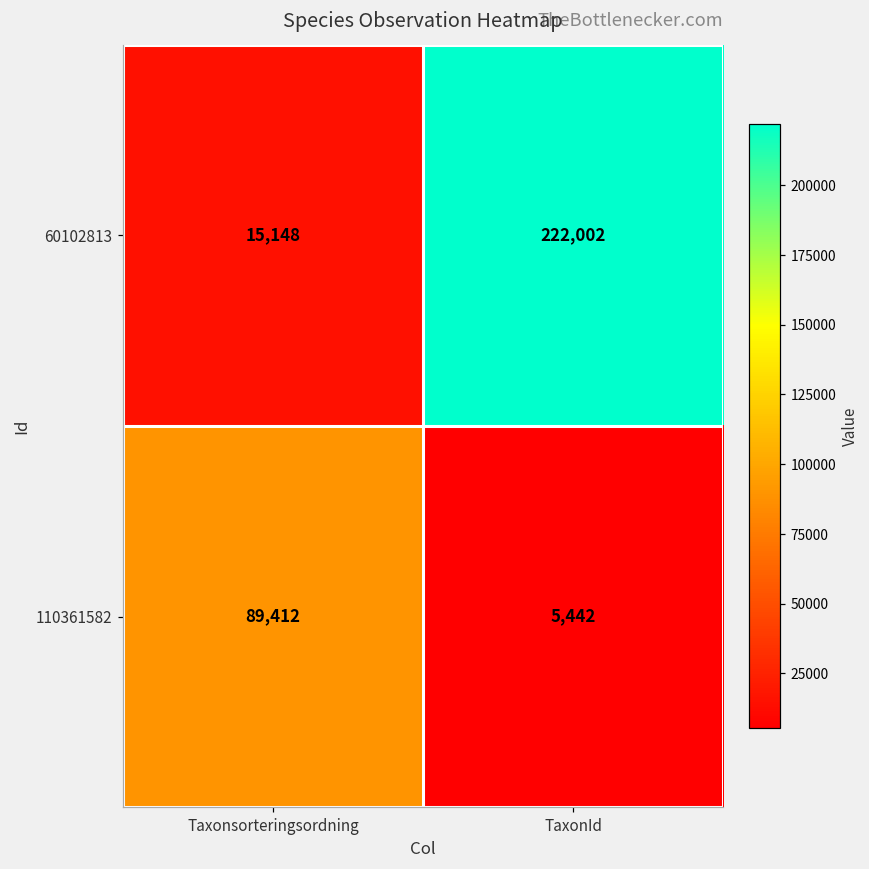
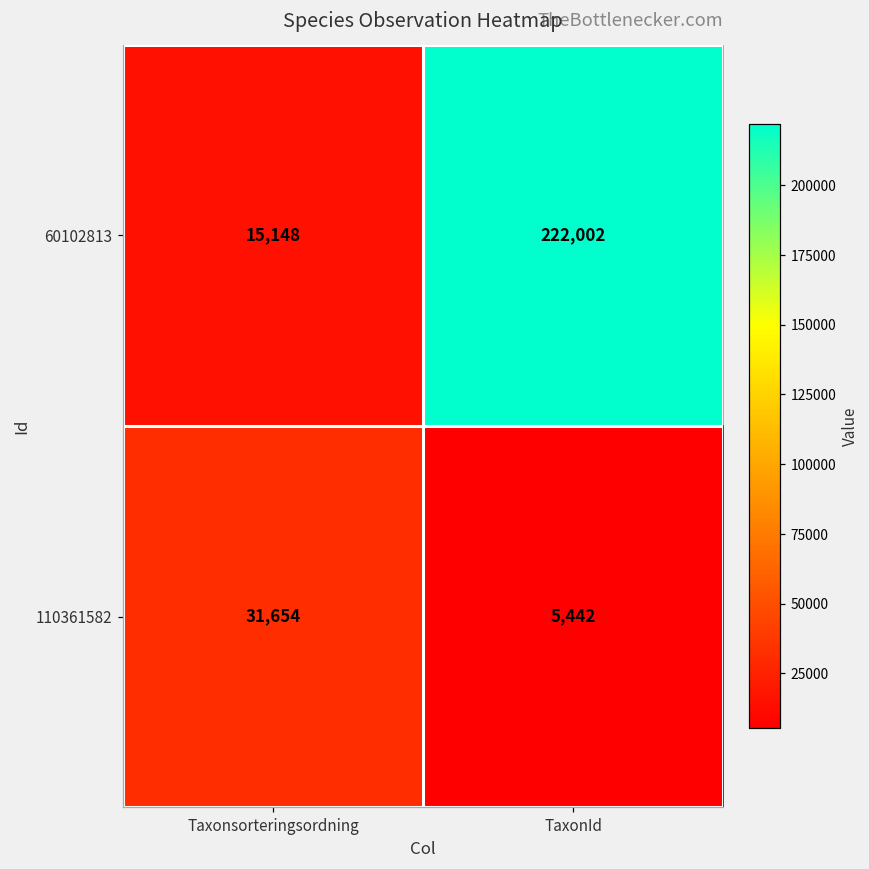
  {
    "60102813": {
      "Taxonsorteringsordning": "15,148",
      "TaxonId": "222,002"
    },
    "110361582": {
-     "Taxonsorteringsordning": "89,412",
+     "Taxonsorteringsordning": "31,654",
      "TaxonId": "5,442"
    }
  }
